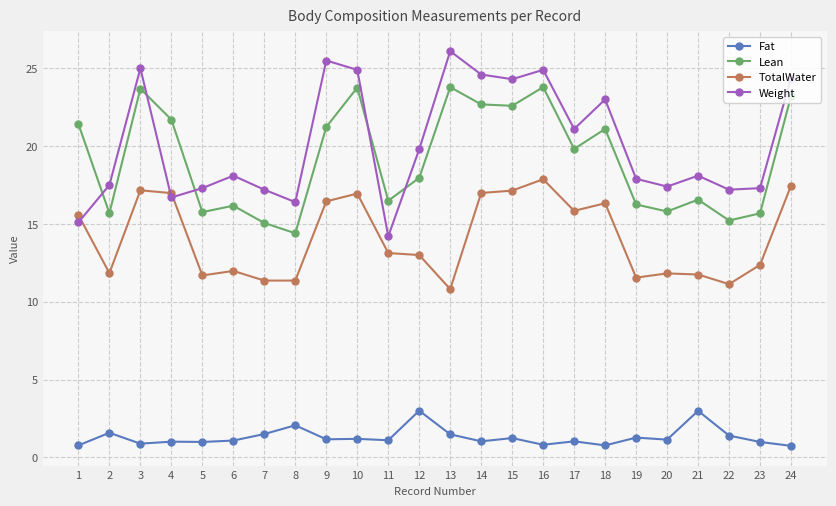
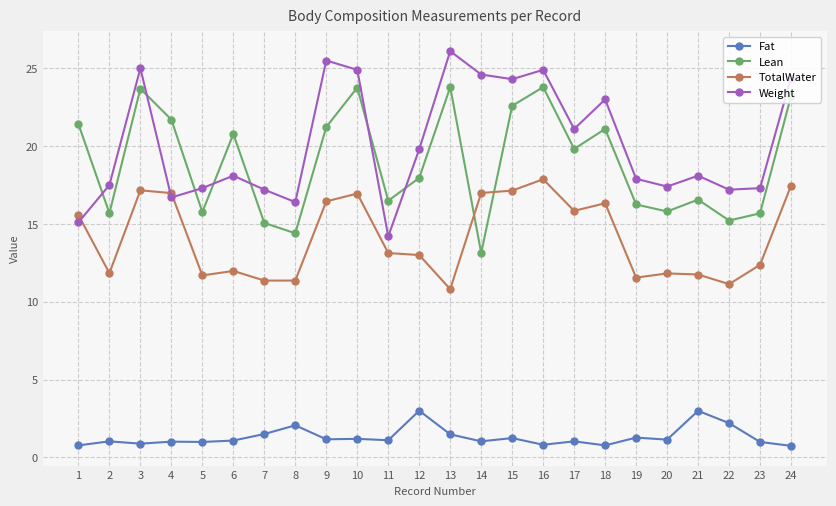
  {
    "Fat": {
      "1": 0.8,
-     "2": 1.6,
+     "2": 1.0,
      "3": 0.9,
      "4": 1.0,
      "5": 1.0,
      "6": 1.1,
      "7": 1.5,
      "8": 2.1,
      "9": 1.2,
      "10": 1.2,
      "11": 1.1,
      "12": 3.0,
      "13": 1.5,
      "14": 1.0,
      "15": 1.2,
      "16": 0.8,
      "17": 1.0,
      "18": 0.8,
      "19": 1.3,
      "20": 1.1,
      "21": 3.0,
-     "22": 1.4,
+     "22": 2.2,
      "23": 1.0,
      "24": 0.7
    },
    "Lean": {
      "1": 21.4,
      "2": 15.7,
      "3": 23.7,
      "4": 21.7,
      "5": 15.8,
-     "6": 16.2,
+     "6": 20.8,
      "7": 15.1,
      "8": 14.4,
      "9": 21.2,
      "10": 23.8,
      "11": 16.5,
      "12": 18.0,
      "13": 23.8,
-     "14": 22.7,
+     "14": 13.1,
      "15": 22.6,
      "16": 23.8,
      "17": 19.8,
      "18": 21.1,
      "19": 16.3,
      "20": 15.8,
      "21": 16.6,
      "22": 15.2,
      "23": 15.7
    },
    "TotalWater": {
      "1": 15.6,
      "2": 11.8,
      "3": 17.2,
      "4": 17.0,
      "5": 11.7,
      "6": 12.0,
      "7": 11.4,
      "8": 11.4,
      "9": 16.5,
      "10": 17.0,
      "11": 13.1,
      "12": 13.0,
      "13": 10.8,
      "14": 17.0,
      "15": 17.1,
      "16": 17.9,
      "17": 15.8,
      "18": 16.3,
      "19": 11.6,
      "20": 11.8,
      "21": 11.8,
      "22": 11.1,
      "23": 12.4,
      "24": 17.5
    },
    "Weight": {
      "1": 15.1,
      "2": 17.5,
      "3": 25.0,
      "4": 16.7,
      "5": 17.3,
      "6": 18.1,
      "7": 17.2,
      "8": 16.4,
      "9": 25.5,
      "10": 24.9,
      "11": 14.2,
      "12": 19.8,
      "13": 26.1,
      "14": 24.6,
      "15": 24.3,
      "16": 24.9,
      "17": 21.1,
      "18": 23.0,
      "19": 17.9,
      "20": 17.4,
      "21": 18.1,
      "22": 17.2,
      "23": 17.3
    }
  }
